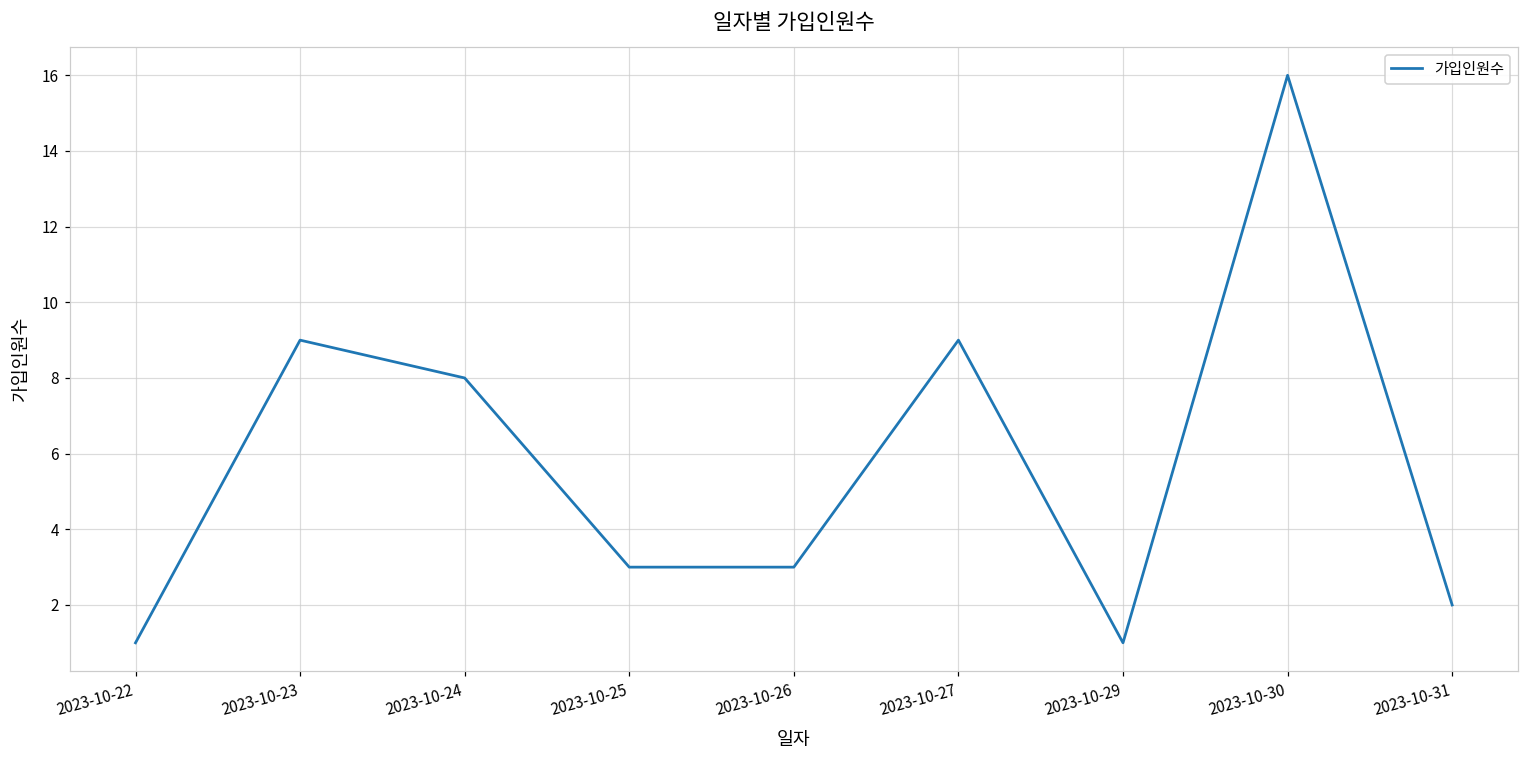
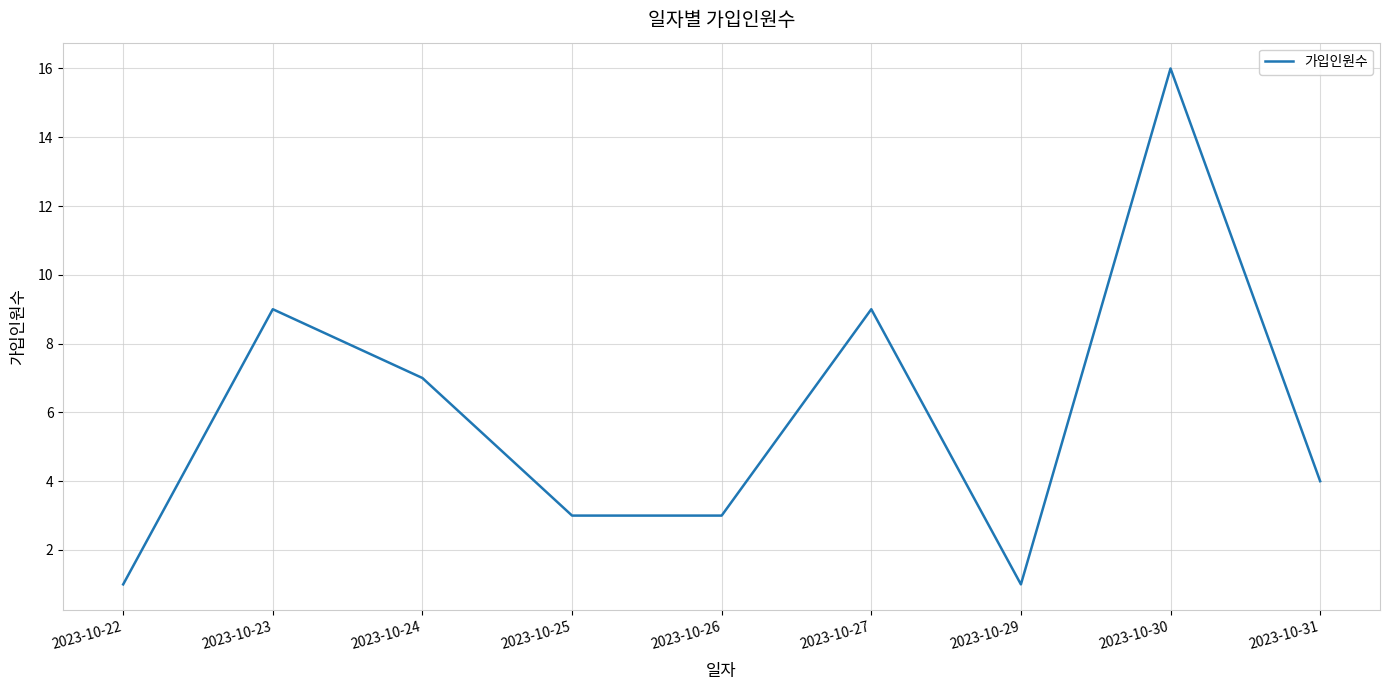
  {
    "2023-10-22": 1,
    "2023-10-23": 9,
-   "2023-10-24": 8,
+   "2023-10-24": 7,
    "2023-10-25": 3,
    "2023-10-26": 3,
    "2023-10-27": 9,
    "2023-10-29": 1,
    "2023-10-30": 16,
-   "2023-10-31": 2
+   "2023-10-31": 4
  }
